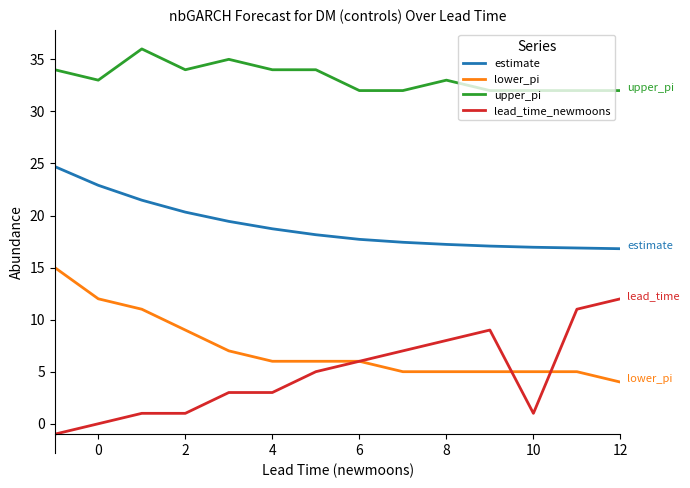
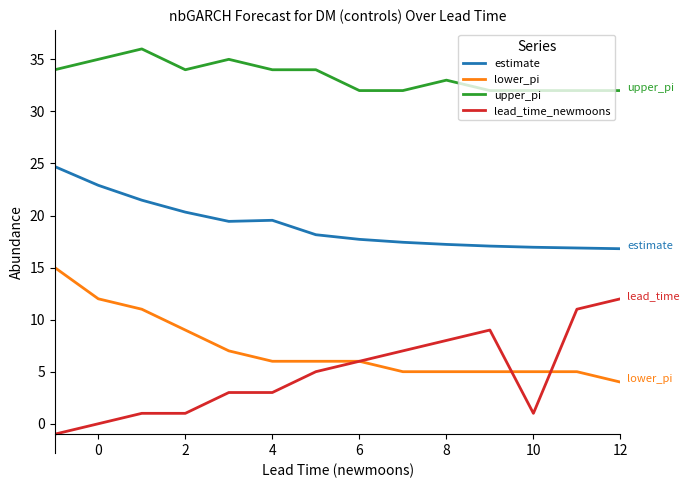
  {
    "estimate": {
      "0": 22.9,
      "2": 20.3,
-     "4": 18.7,
+     "4": 19.5,
      "6": 17.7,
      "8": 17.2,
      "10": 17.0,
      "12": 16.8
    },
    "lower_pi": {
      "0": 12.0,
      "2": 9.0,
      "4": 6.0,
      "8": 5.0,
      "10": 5.0,
      "12": 4.0
    },
    "upper_pi": {
-     "0": 33,
+     "0": 35,
      "2": 34,
      "4": 34,
      "6": 32,
      "8": 33,
      "12": 32
    },
    "lead_time_newmoons": {
      "0": 0.0,
      "2": 1.0,
      "4": 3.0,
      "8": 8.0,
      "10": 1.0,
      "12": 12.0
    }
  }
